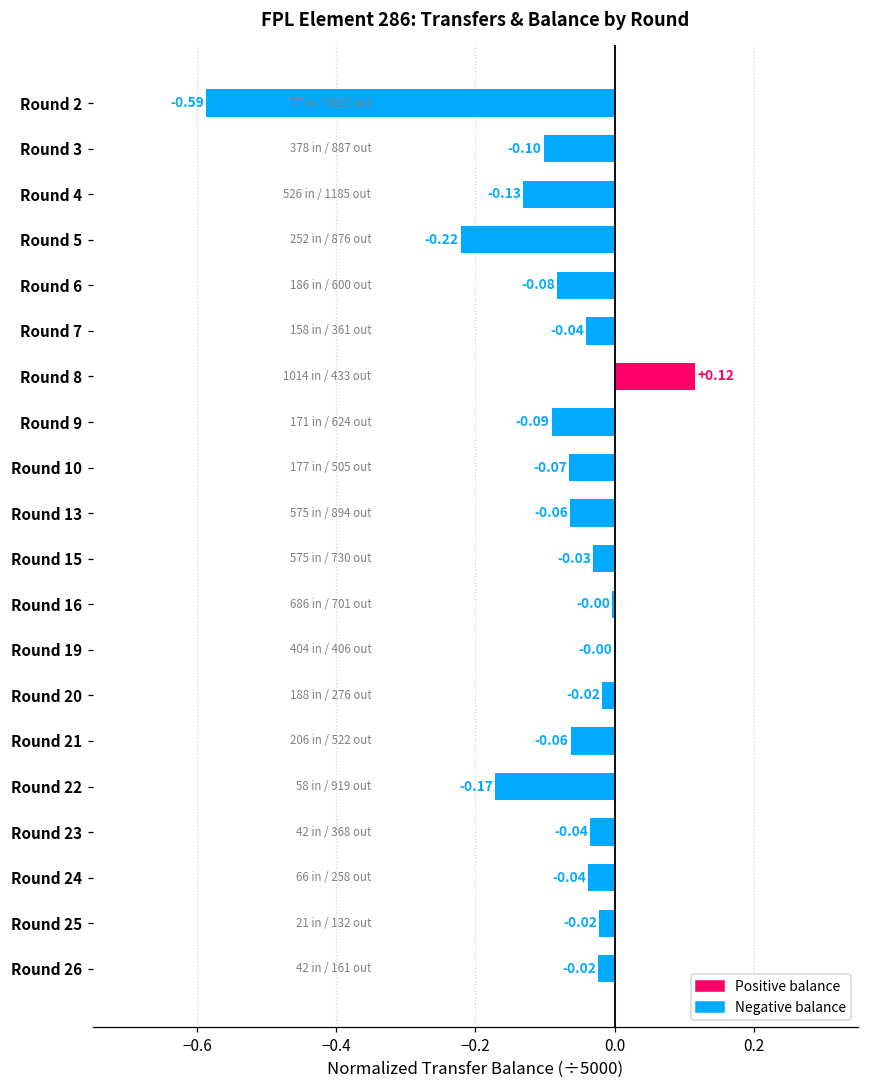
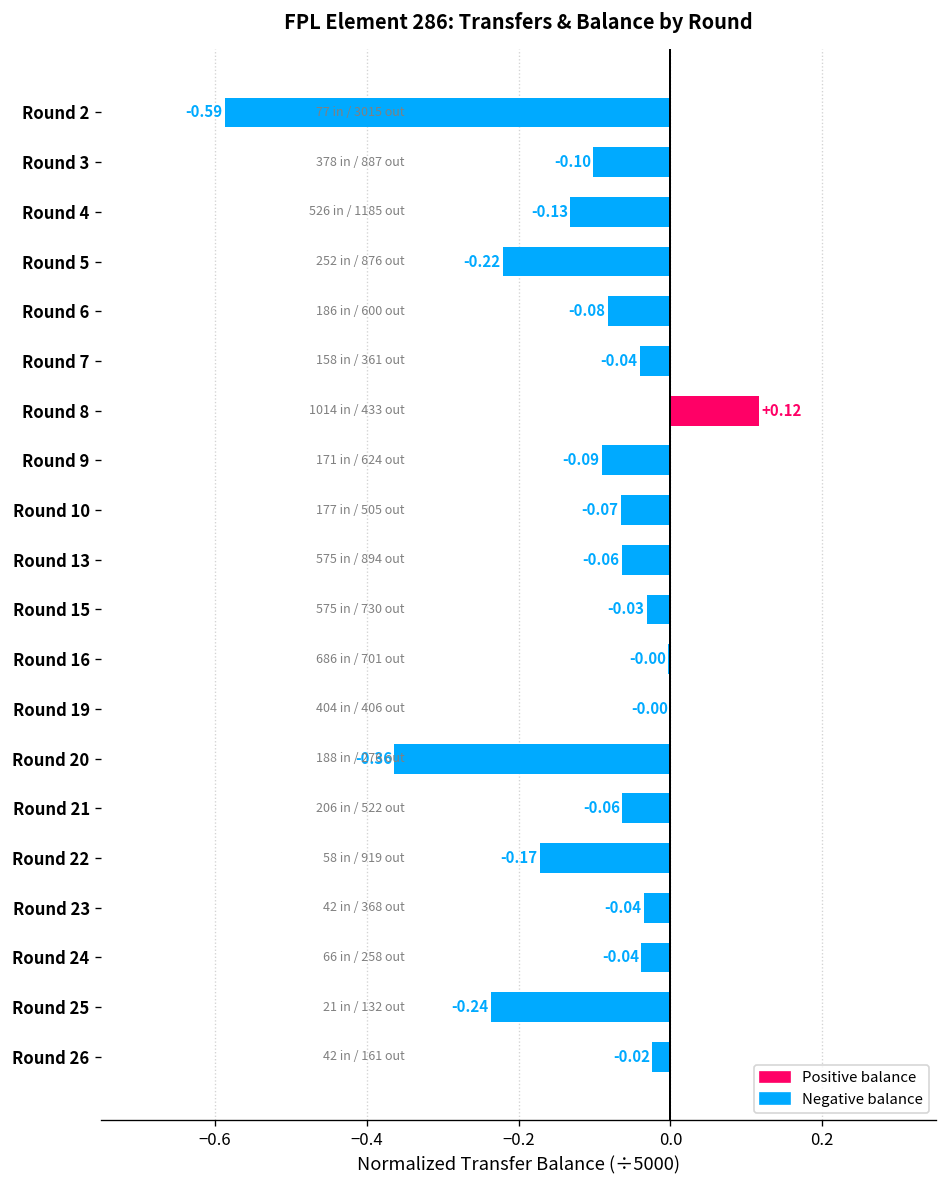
  {
    "Round 2": "-0.59",
    "Round 3": "-0.10",
    "Round 4": "-0.13",
    "Round 5": "-0.22",
    "Round 6": "-0.08",
    "Round 7": "-0.04",
    "Round 8": "+0.12",
    "Round 9": "-0.09",
    "Round 10": "-0.07",
    "Round 13": "-0.06",
    "Round 15": "-0.03",
    "Round 16": "-0.00",
    "Round 19": "-0.00",
-   "Round 20": "-0.02",
+   "Round 20": "-0.36",
    "Round 21": "-0.06",
    "Round 22": "-0.17",
    "Round 23": "-0.04",
    "Round 24": "-0.04",
-   "Round 25": "-0.02",
+   "Round 25": "-0.24",
    "Round 26": "-0.02"
  }
